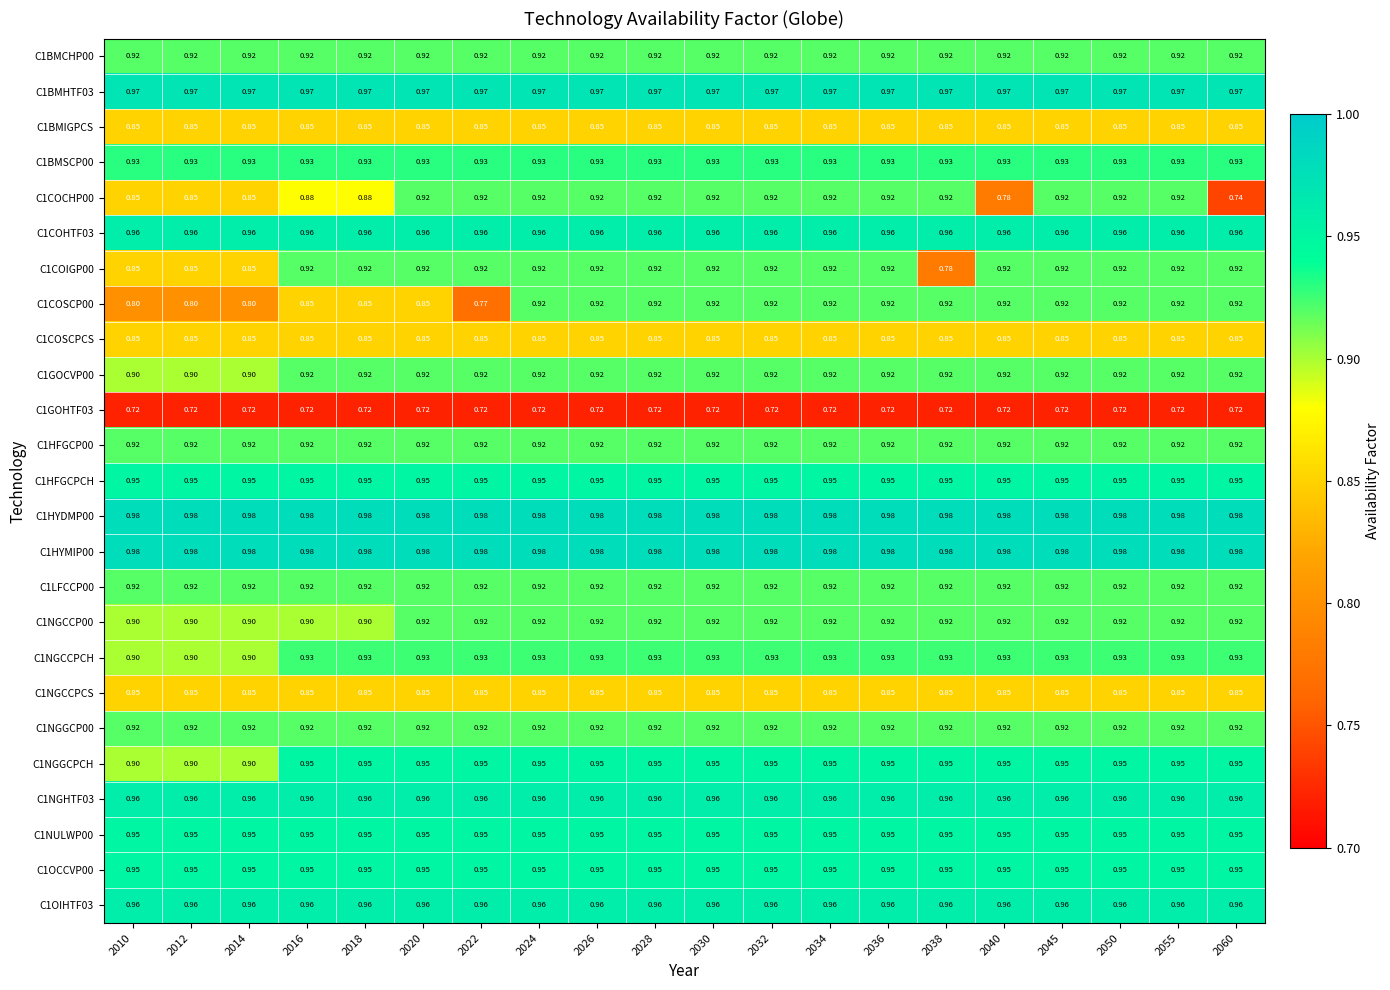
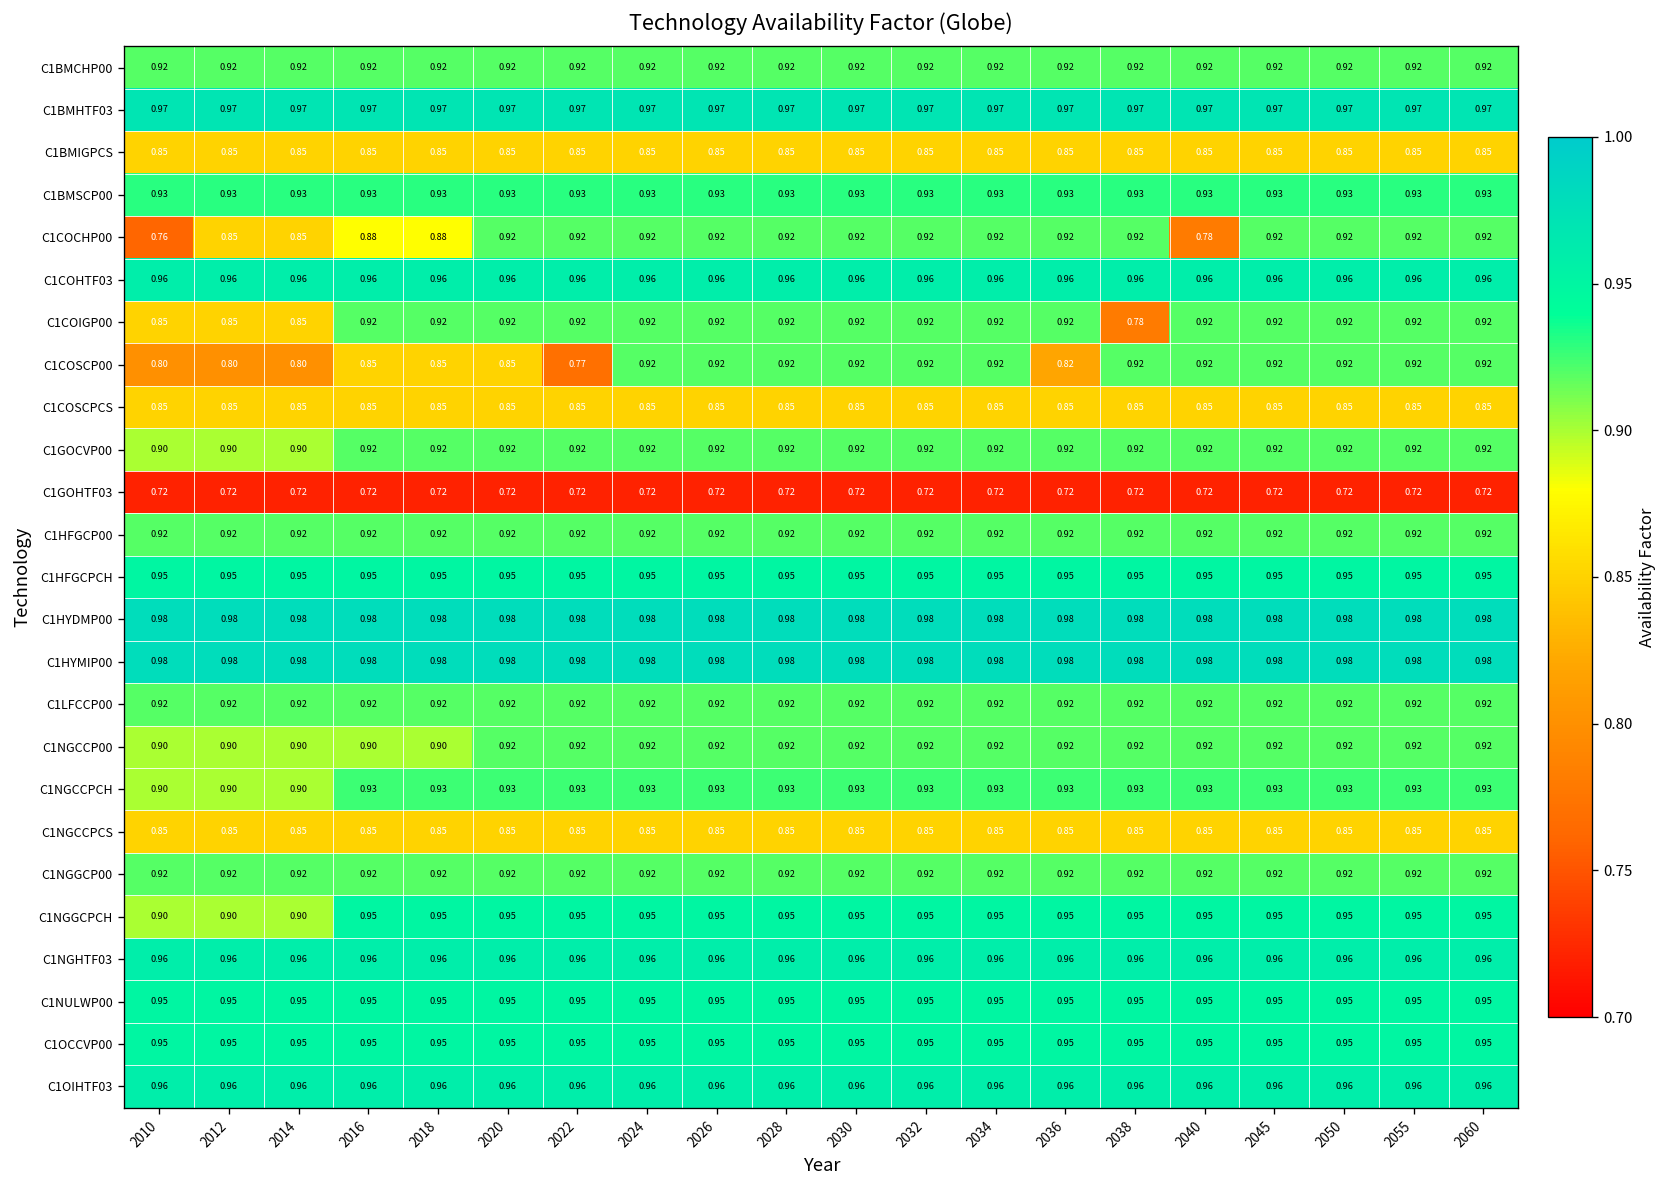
  {
    "C1COCHP00": {
-     "2010": 0.85,
+     "2010": 0.76,
      "2012": 0.85,
      "2014": 0.85,
      "2016": 0.88,
      "2018": 0.88,
      "2020": 0.92,
      "2022": 0.92,
      "2024": 0.92,
      "2026": 0.92,
      "2028": 0.92,
      "2030": 0.92,
      "2032": 0.92,
      "2034": 0.92,
      "2036": 0.92,
      "2038": 0.92,
      "2040": 0.78,
      "2045": 0.92,
      "2050": 0.92,
      "2055": 0.92,
-     "2060": 0.74
+     "2060": 0.92
    },
    "C1COSCP00": {
      "2010": 0.80,
      "2012": 0.80,
      "2014": 0.80,
      "2016": 0.85,
      "2018": 0.85,
      "2020": 0.85,
      "2022": 0.77,
      "2024": 0.92,
      "2026": 0.92,
      "2028": 0.92,
      "2030": 0.92,
      "2032": 0.92,
      "2034": 0.92,
-     "2036": 0.92,
+     "2036": 0.82,
      "2038": 0.92,
      "2040": 0.92,
      "2045": 0.92,
      "2050": 0.92,
      "2055": 0.92,
      "2060": 0.92
    }
  }
